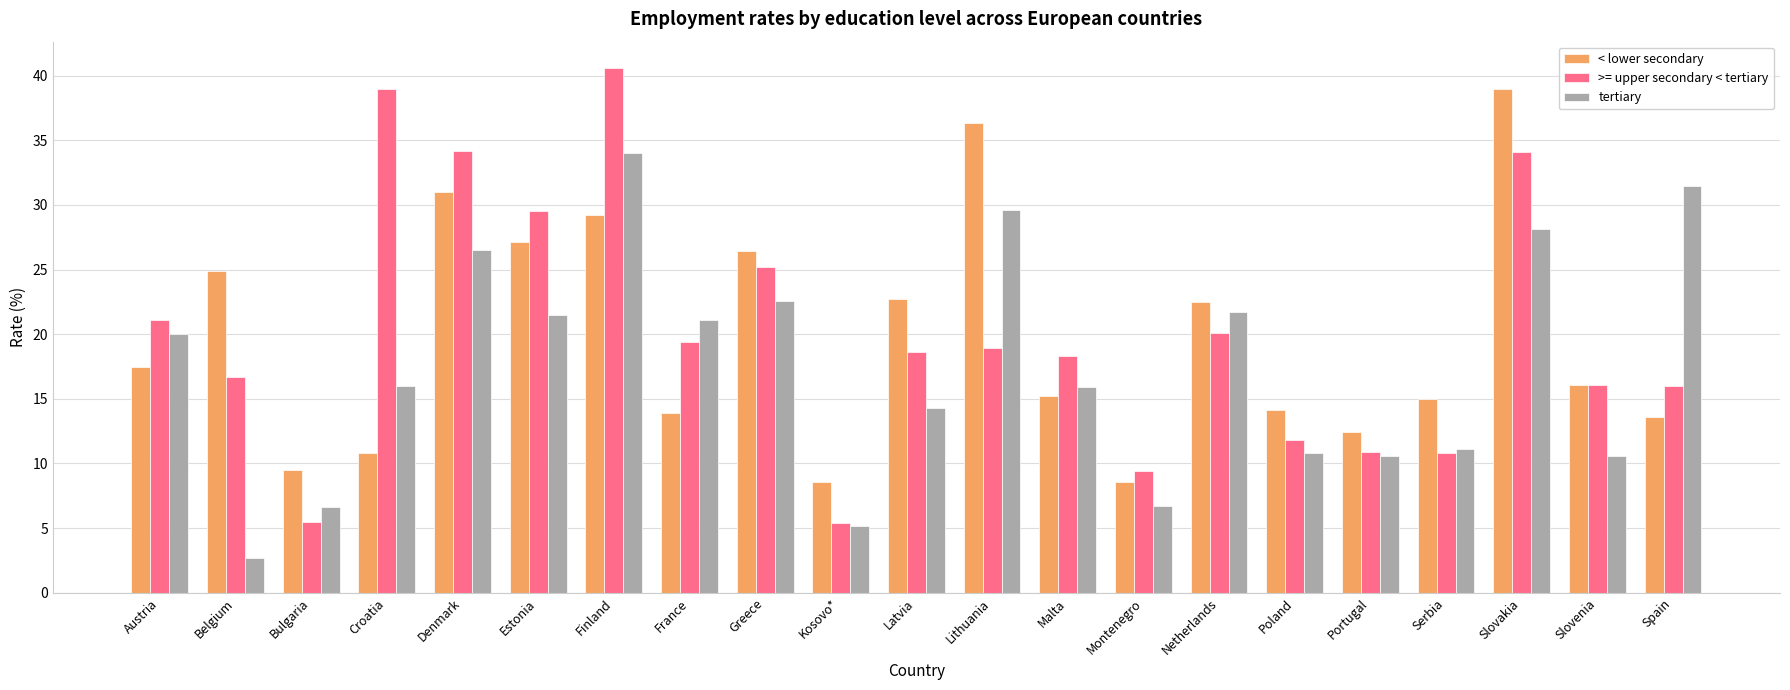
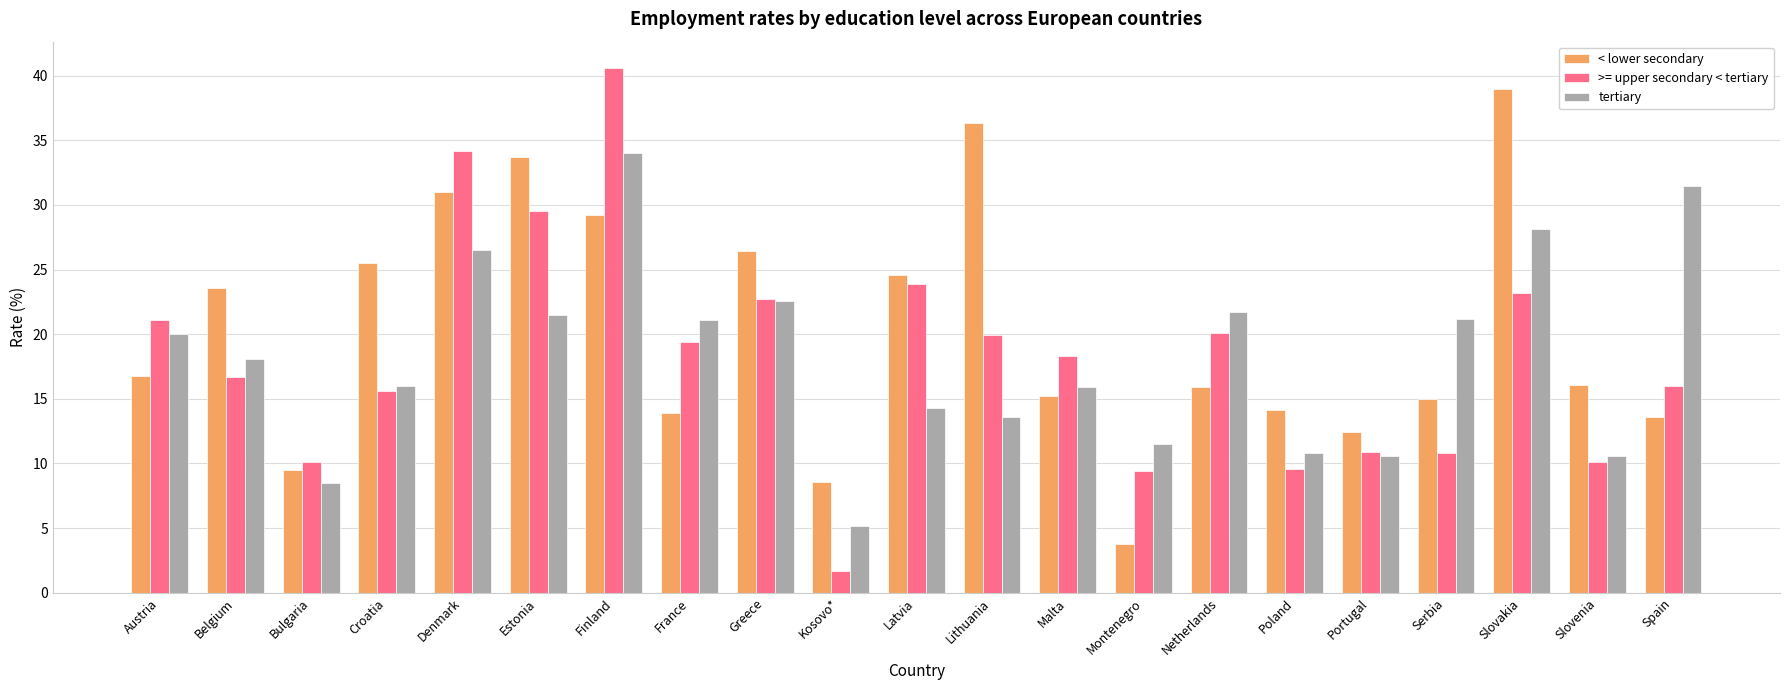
  {
    "< lower secondary": {
-     "Austria": 17.5,
-     "Belgium": 24.9,
+     "Austria": 16.8,
+     "Belgium": 23.6,
      "Bulgaria": 9.5,
-     "Croatia": 10.8,
+     "Croatia": 25.5,
      "Denmark": 31.0,
-     "Estonia": 27.1,
+     "Estonia": 33.7,
      "Finland": 29.2,
      "France": 13.9,
      "Greece": 26.4,
      "Kosovo*": 8.6,
-     "Latvia": 22.7,
+     "Latvia": 24.6,
      "Lithuania": 36.3,
      "Malta": 15.2,
-     "Montenegro": 8.6,
-     "Netherlands": 22.5,
+     "Montenegro": 3.8,
+     "Netherlands": 15.9,
      "Poland": 14.1,
      "Portugal": 12.4,
      "Serbia": 15.0,
      "Slovakia": 39.0,
      "Slovenia": 16.1,
      "Spain": 13.6
    },
    ">= upper secondary < tertiary": {
      "Austria": 21.1,
      "Belgium": 16.7,
-     "Bulgaria": 5.5,
-     "Croatia": 39.0,
+     "Bulgaria": 10.1,
+     "Croatia": 15.6,
      "Denmark": 34.2,
      "Estonia": 29.5,
      "Finland": 40.6,
      "France": 19.4,
-     "Greece": 25.2,
-     "Kosovo*": 5.4,
-     "Latvia": 18.6,
-     "Lithuania": 18.9,
+     "Greece": 22.7,
+     "Kosovo*": 1.7,
+     "Latvia": 23.9,
+     "Lithuania": 19.9,
      "Malta": 18.3,
      "Montenegro": 9.4,
      "Netherlands": 20.1,
-     "Poland": 11.8,
+     "Poland": 9.6,
      "Portugal": 10.9,
      "Serbia": 10.8,
-     "Slovakia": 34.1,
-     "Slovenia": 16.1,
+     "Slovakia": 23.2,
+     "Slovenia": 10.1,
      "Spain": 16.0
    },
    "tertiary": {
      "Austria": 20.0,
-     "Belgium": 2.7,
-     "Bulgaria": 6.6,
+     "Belgium": 18.1,
+     "Bulgaria": 8.5,
      "Croatia": 16.0,
      "Denmark": 26.5,
      "Estonia": 21.5,
      "Finland": 34.0,
      "France": 21.1,
      "Greece": 22.6,
      "Kosovo*": 5.2,
      "Latvia": 14.3,
-     "Lithuania": 29.6,
+     "Lithuania": 13.6,
      "Malta": 15.9,
-     "Montenegro": 6.7,
+     "Montenegro": 11.5,
      "Netherlands": 21.7,
      "Poland": 10.8,
      "Portugal": 10.6,
-     "Serbia": 11.1,
+     "Serbia": 21.2,
      "Slovakia": 28.1,
      "Slovenia": 10.6,
      "Spain": 31.5
    }
  }
